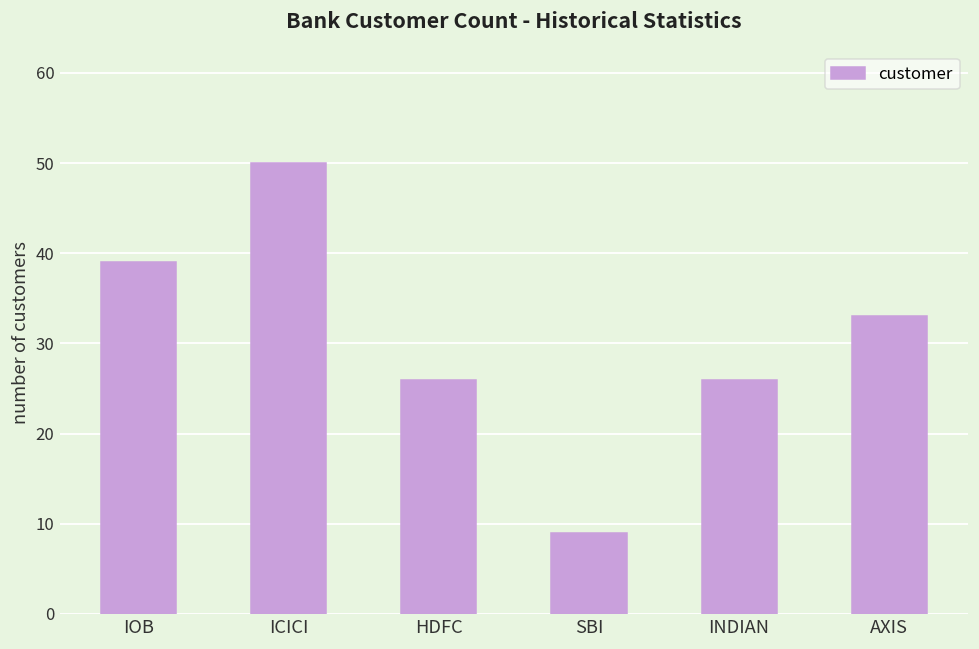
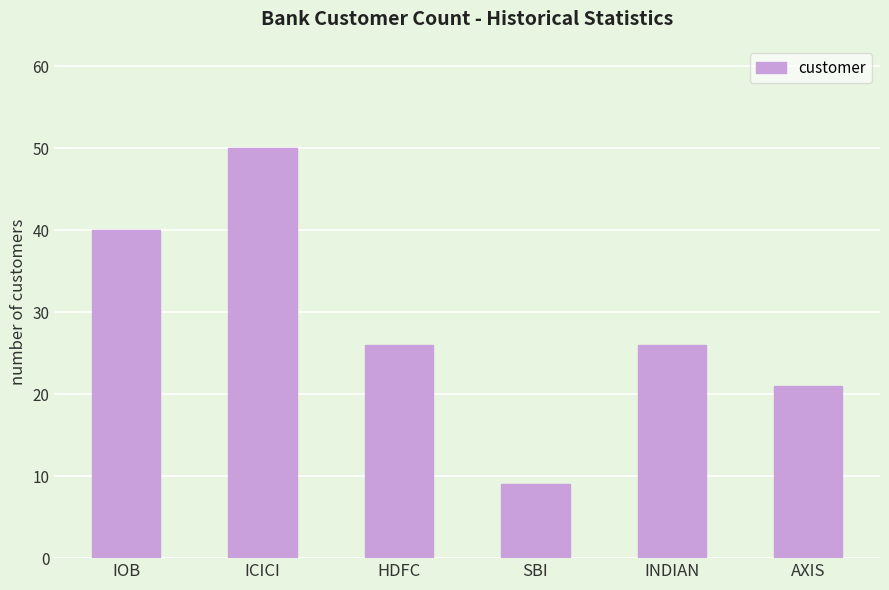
  {
-   "IOB": 39,
+   "IOB": 40,
    "ICICI": 50,
    "HDFC": 26,
    "SBI": 9,
    "INDIAN": 26,
-   "AXIS": 33
+   "AXIS": 21
  }
